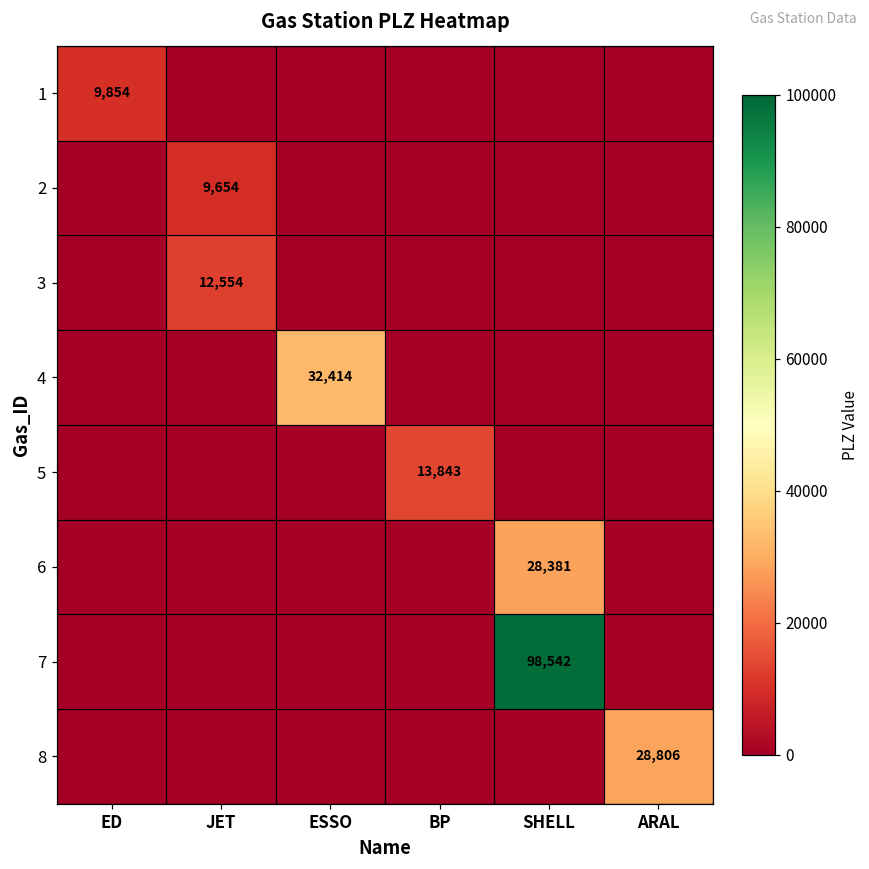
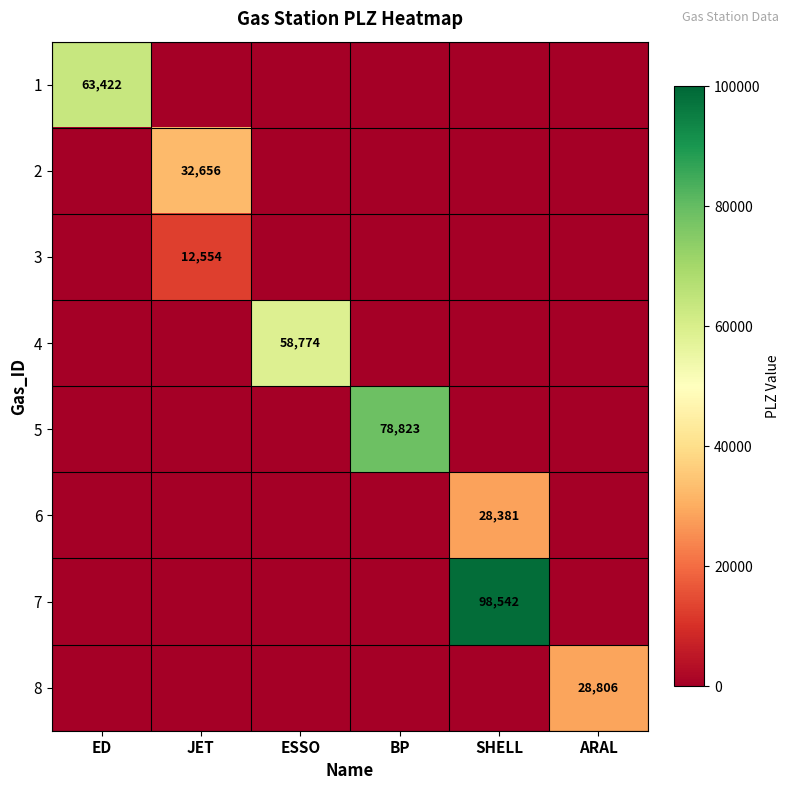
  {
    "1": {
-     "ED": "9,854"
+     "ED": "63,422"
    },
    "2": {
-     "JET": "9,654"
+     "JET": "32,656"
    },
    "3": {
      "JET": "12,554"
    },
    "4": {
-     "ESSO": "32,414"
+     "ESSO": "58,774"
    },
    "5": {
-     "BP": "13,843"
+     "BP": "78,823"
    },
    "6": {
      "SHELL": "28,381"
    },
    "7": {
      "SHELL": "98,542"
    },
    "8": {
      "ARAL": "28,806"
    }
  }
